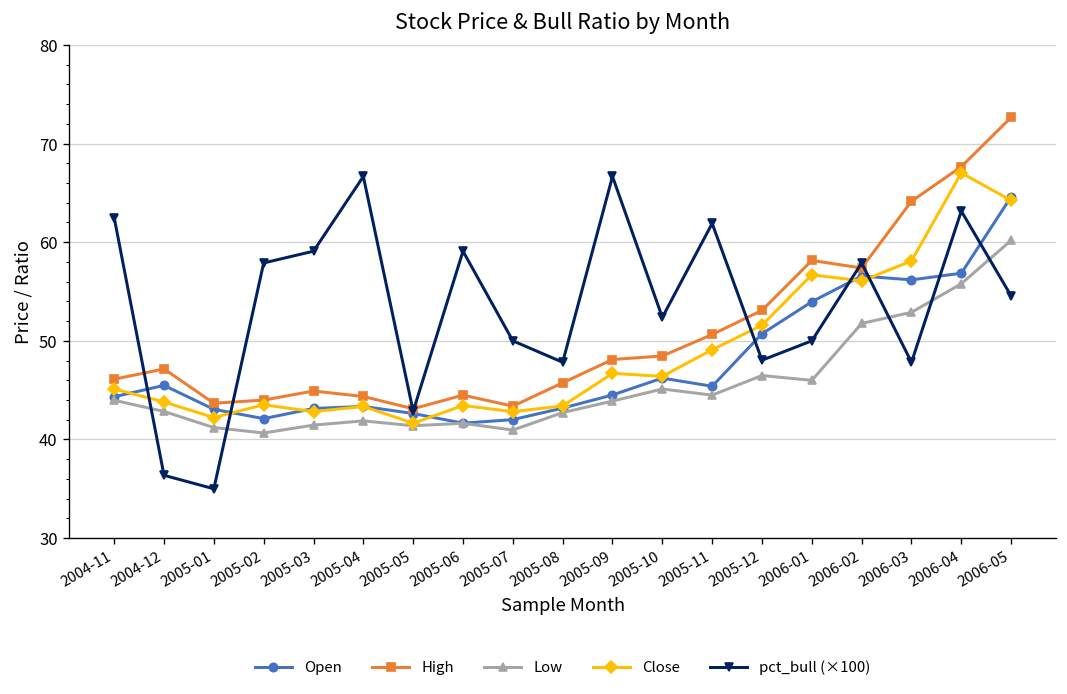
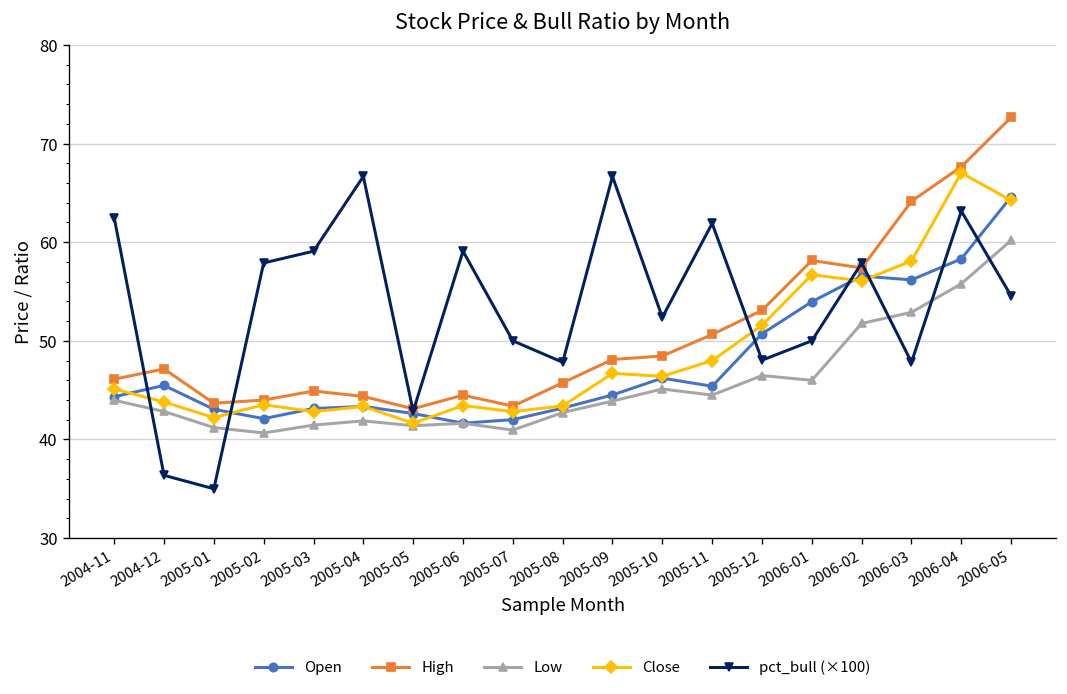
  {
    "Open": {
      "2004-11": 44,
      "2004-12": 45,
      "2005-01": 43,
      "2005-02": 42,
      "2005-03": 43,
      "2005-07": 42,
      "2005-09": 45,
      "2005-11": 45,
      "2005-12": 51,
      "2006-01": 54,
      "2006-02": 57,
      "2006-03": 56,
-     "2006-04": 57,
+     "2006-04": 58,
      "2006-05": 65
    },
    "High": {
      "2004-11": 46,
      "2004-12": 47,
      "2005-01": 44,
      "2005-02": 44,
      "2005-03": 45,
      "2005-04": 44,
      "2005-06": 44,
      "2005-07": 43,
      "2005-08": 46,
      "2005-09": 48,
      "2005-10": 48,
      "2005-11": 51,
      "2005-12": 53,
      "2006-01": 58,
      "2006-02": 57,
      "2006-03": 64,
      "2006-04": 68,
      "2006-05": 73
    },
    "Low": {
      "2004-11": 44,
      "2004-12": 43,
      "2005-01": 41,
      "2005-02": 41,
      "2005-03": 41,
      "2005-04": 42,
      "2005-07": 41,
      "2005-08": 43,
      "2005-09": 44,
      "2005-10": 45,
      "2005-11": 44,
      "2005-12": 46,
      "2006-01": 46,
      "2006-02": 52,
      "2006-03": 53,
      "2006-04": 56,
      "2006-05": 60
    },
    "Close": {
      "2004-11": 45,
      "2004-12": 44,
      "2005-01": 42,
      "2005-02": 44,
      "2005-03": 43,
      "2005-06": 43,
      "2005-07": 43,
      "2005-09": 47,
-     "2005-11": 49,
+     "2005-11": 48,
      "2005-12": 52,
      "2006-01": 57,
      "2006-02": 56,
      "2006-03": 58,
      "2006-04": 67,
      "2006-05": 64
    },
    "pct_bull (×100)": {
      "2004-11": 63,
      "2004-12": 36,
      "2005-01": 35,
      "2005-02": 58,
      "2005-03": 59,
      "2005-04": 67,
      "2005-06": 59,
      "2005-07": 50,
      "2005-08": 48,
      "2005-09": 67,
      "2005-10": 52,
      "2005-11": 62,
      "2005-12": 48,
      "2006-01": 50,
      "2006-02": 58,
      "2006-03": 48,
      "2006-04": 63,
      "2006-05": 55
    }
  }
